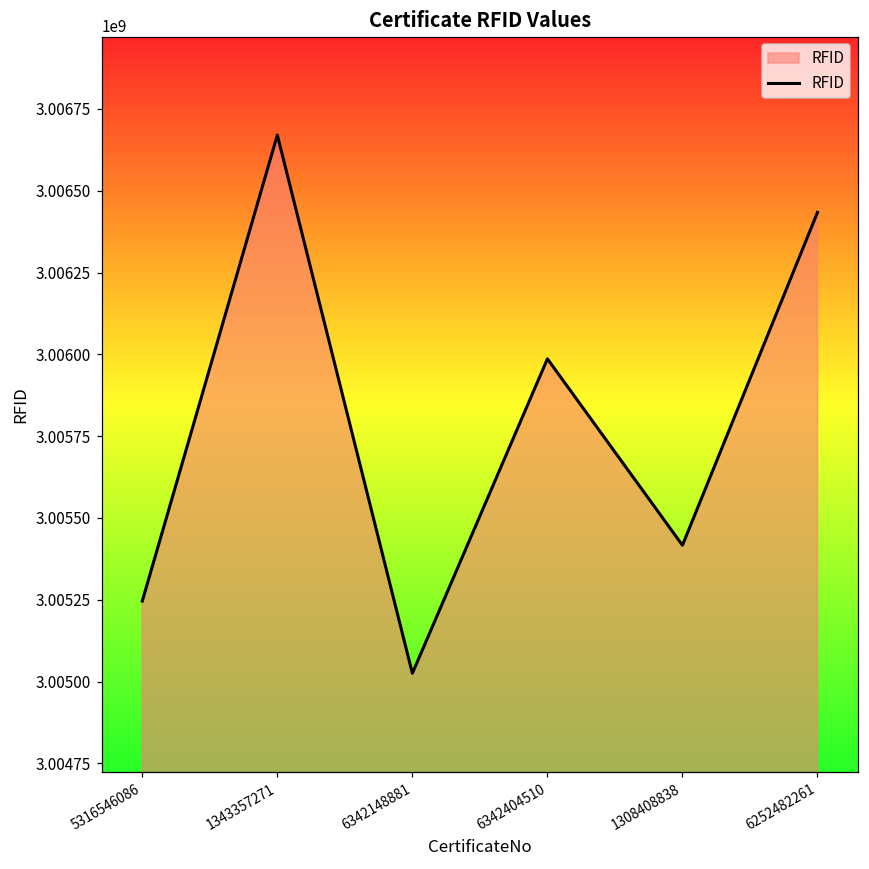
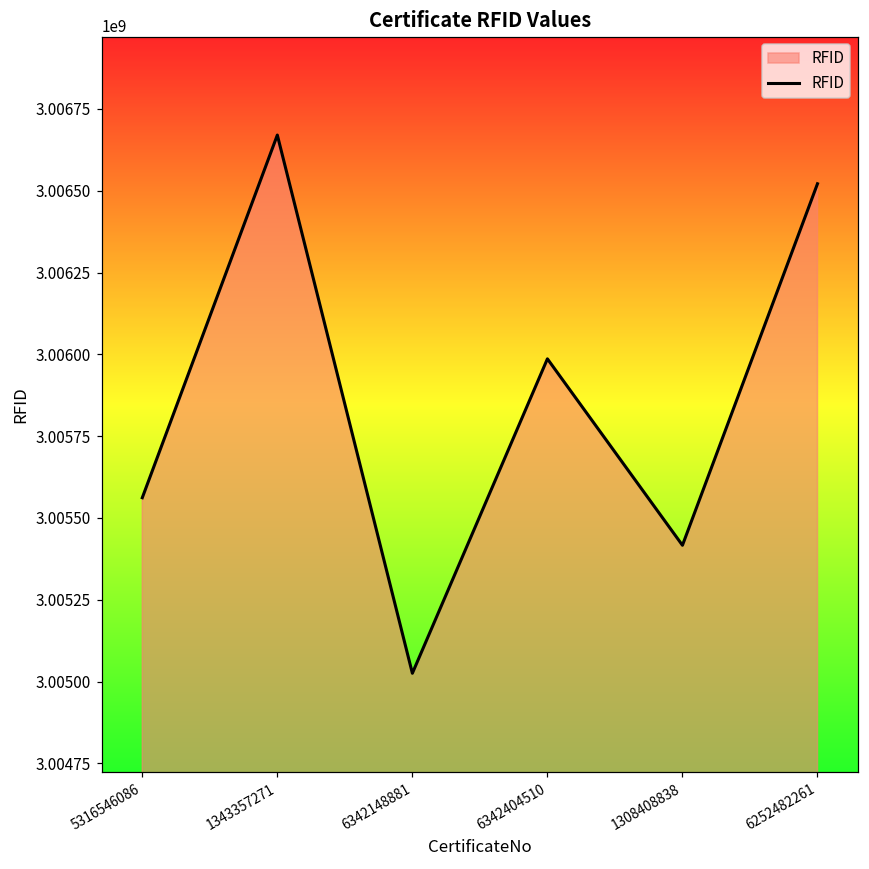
  {
-   "5316546086": 3005250000,
+   "5316546086": 3005560000,
    "1343357271": 3006670000,
    "6342148881": 3005030000,
    "6342404510": 3005990000,
    "1308408838": 3005420000,
-   "6252482261": 3006430000
+   "6252482261": 3006520000
  }
